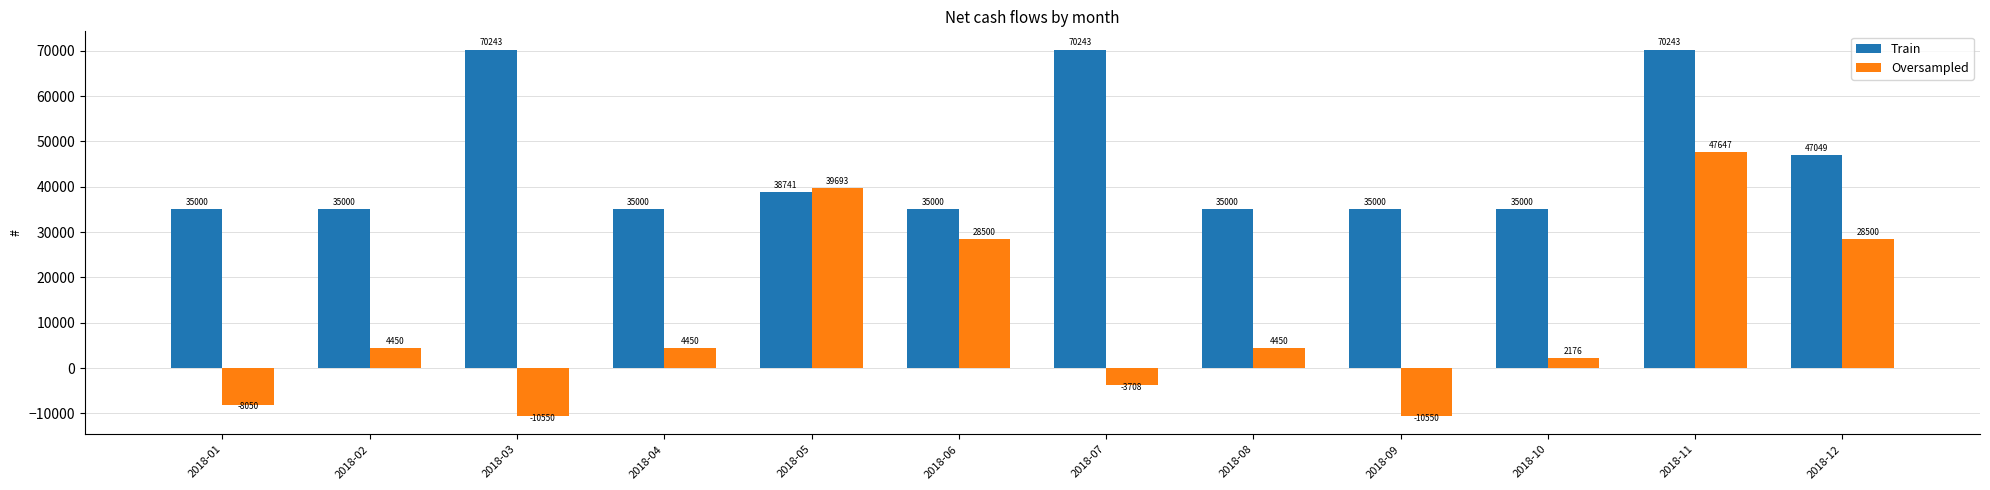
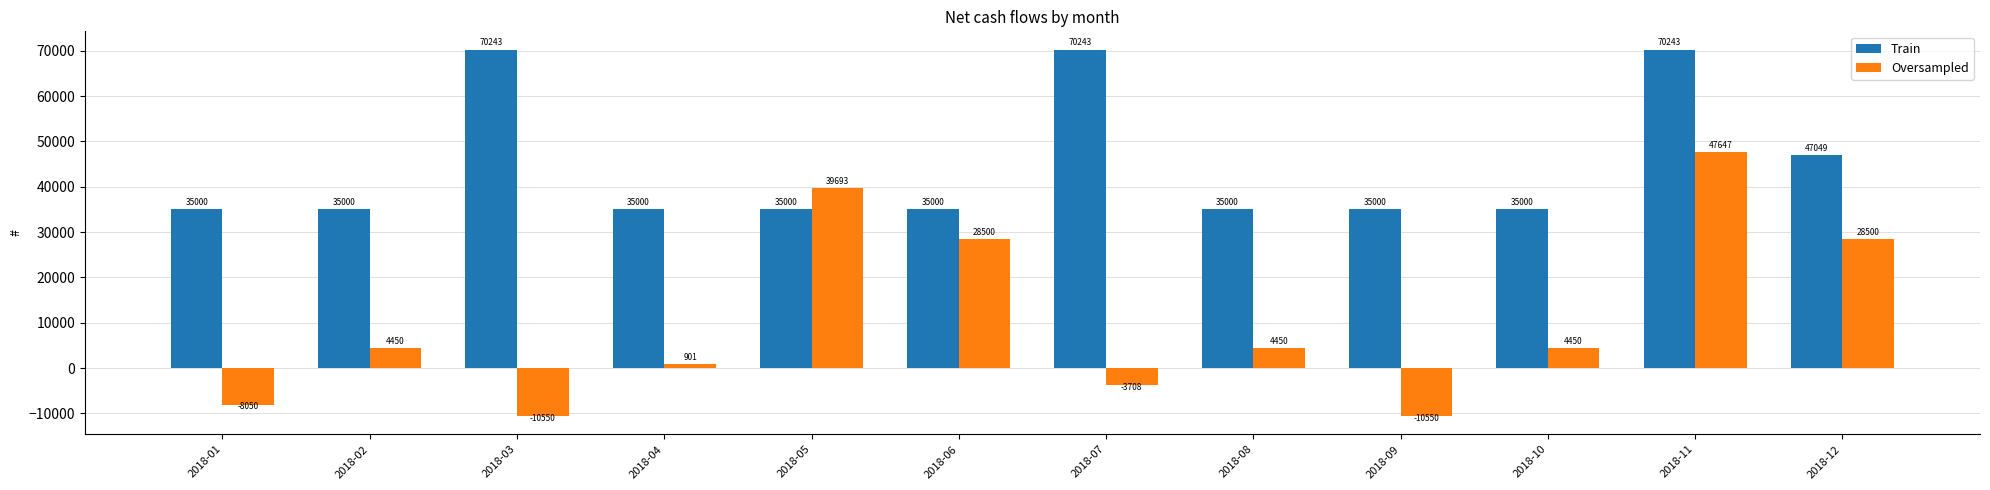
  {
    "Train": {
      "2018-01": 35000,
      "2018-02": 35000,
      "2018-03": 70243,
      "2018-04": 35000,
-     "2018-05": 38741,
+     "2018-05": 35000,
      "2018-06": 35000,
      "2018-07": 70243,
      "2018-08": 35000,
      "2018-09": 35000,
      "2018-10": 35000,
      "2018-11": 70243,
      "2018-12": 47049
    },
    "Oversampled": {
      "2018-01": -8050,
      "2018-02": 4450,
      "2018-03": -10550,
-     "2018-04": 4450,
+     "2018-04": 901,
      "2018-05": 39693,
      "2018-06": 28500,
      "2018-07": -3708,
      "2018-08": 4450,
      "2018-09": -10550,
-     "2018-10": 2176,
+     "2018-10": 4450,
      "2018-11": 47647,
      "2018-12": 28500
    }
  }
